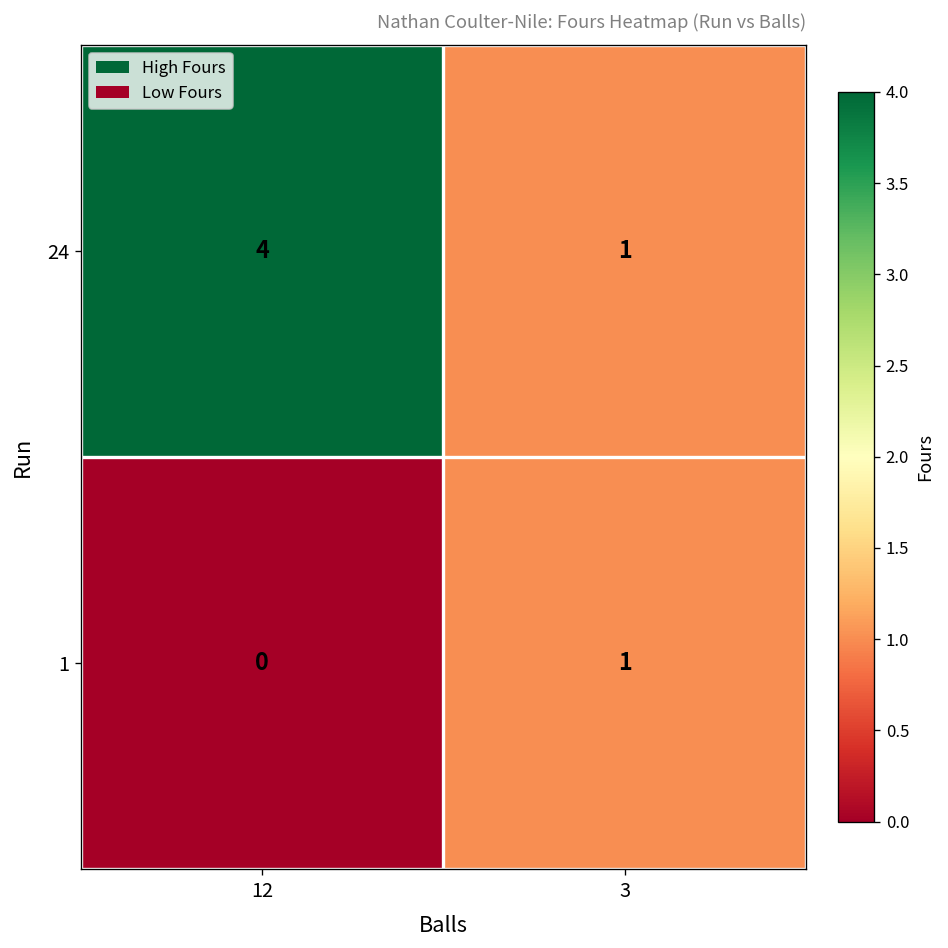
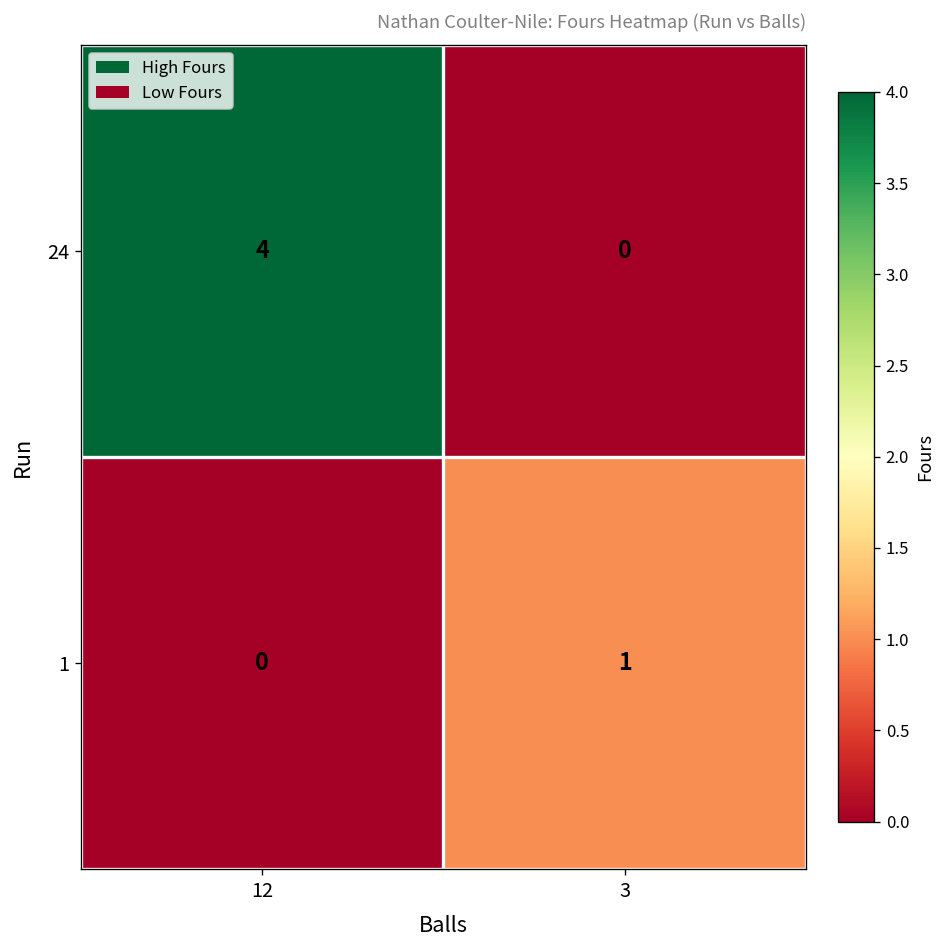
  {
    "24": {
      "12": 4,
-     "3": 1
+     "3": 0
    },
    "1": {
      "12": 0,
      "3": 1
    }
  }
